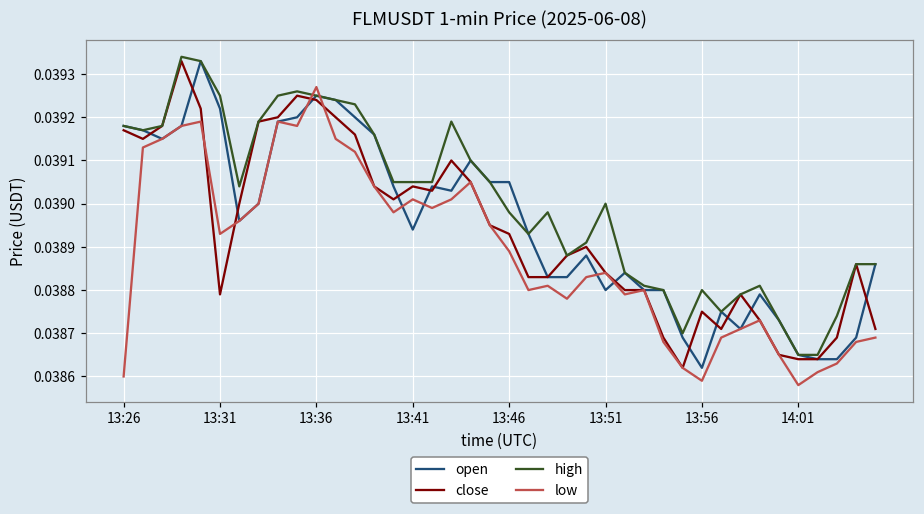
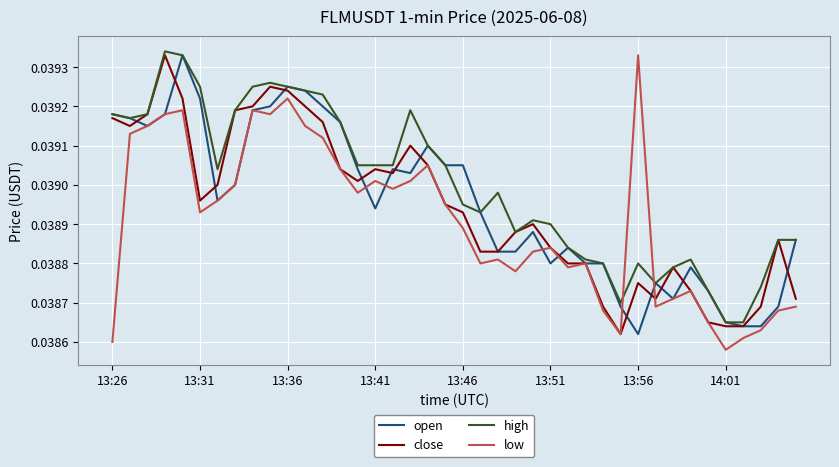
  {
    "open": {
      "13:31": 0.03922,
      "13:41": 0.03894,
      "13:46": 0.03905,
      "13:51": 0.03880,
      "13:56": 0.03862
    },
    "close": {
      "13:26": 0.03917,
-     "13:31": 0.03879,
+     "13:31": 0.03896,
      "13:36": 0.03924,
      "13:41": 0.03904,
      "13:46": 0.03893,
      "13:56": 0.03875,
      "14:01": 0.03864
    },
    "high": {
      "13:31": 0.03925,
      "13:41": 0.03905,
-     "13:46": 0.03898,
-     "13:51": 0.0390,
+     "13:46": 0.03895,
+     "13:51": 0.0389,
      "13:56": 0.03880
    },
    "low": {
      "13:26": 0.03860,
      "13:31": 0.03893,
-     "13:36": 0.03927,
+     "13:36": 0.03922,
      "13:41": 0.03901,
      "13:46": 0.03889,
-     "13:56": 0.03859,
+     "13:56": 0.03933,
      "14:01": 0.03858
    }
  }
